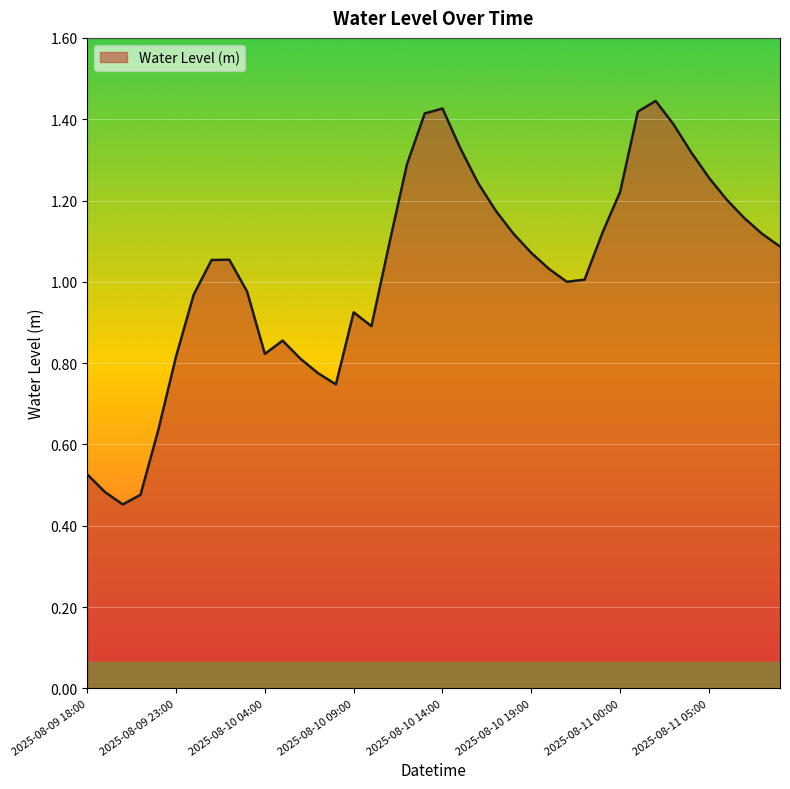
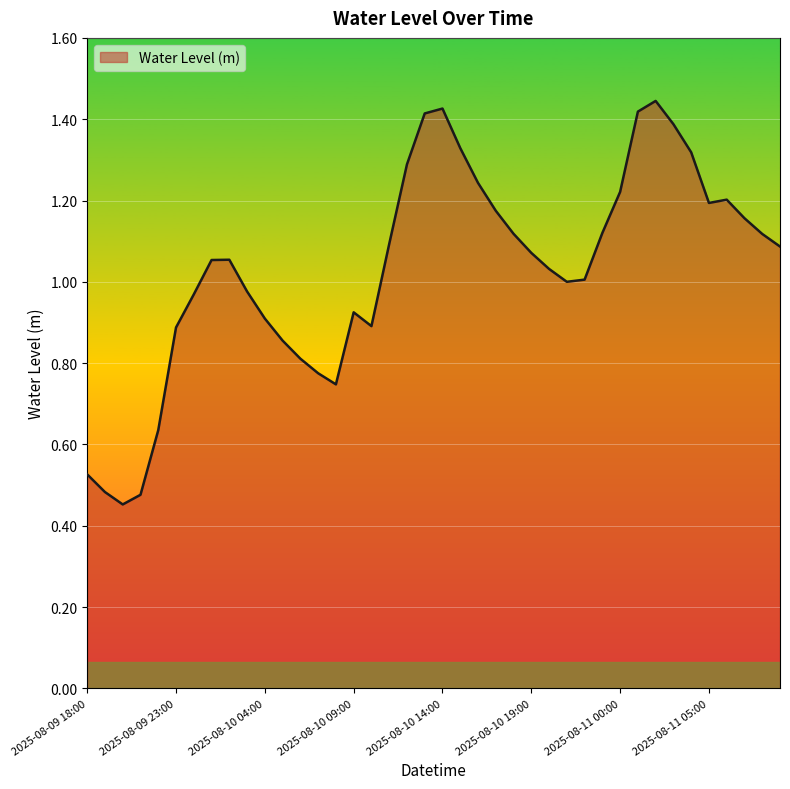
  {
    "2025-08-09 18:00": 0.53,
-   "2025-08-09 23:00": 0.82,
-   "2025-08-10 04:00": 0.82,
+   "2025-08-09 23:00": 0.89,
+   "2025-08-10 04:00": 0.91,
    "2025-08-10 09:00": 0.93,
    "2025-08-10 14:00": 1.43,
    "2025-08-10 19:00": 1.07,
    "2025-08-11 00:00": 1.22,
-   "2025-08-11 05:00": 1.26
+   "2025-08-11 05:00": 1.19
  }
